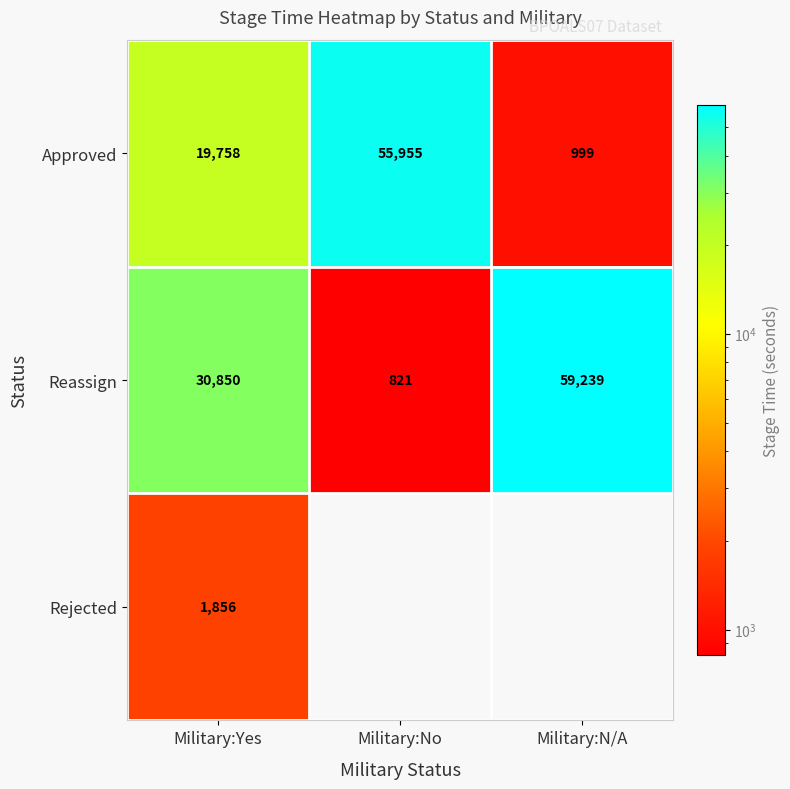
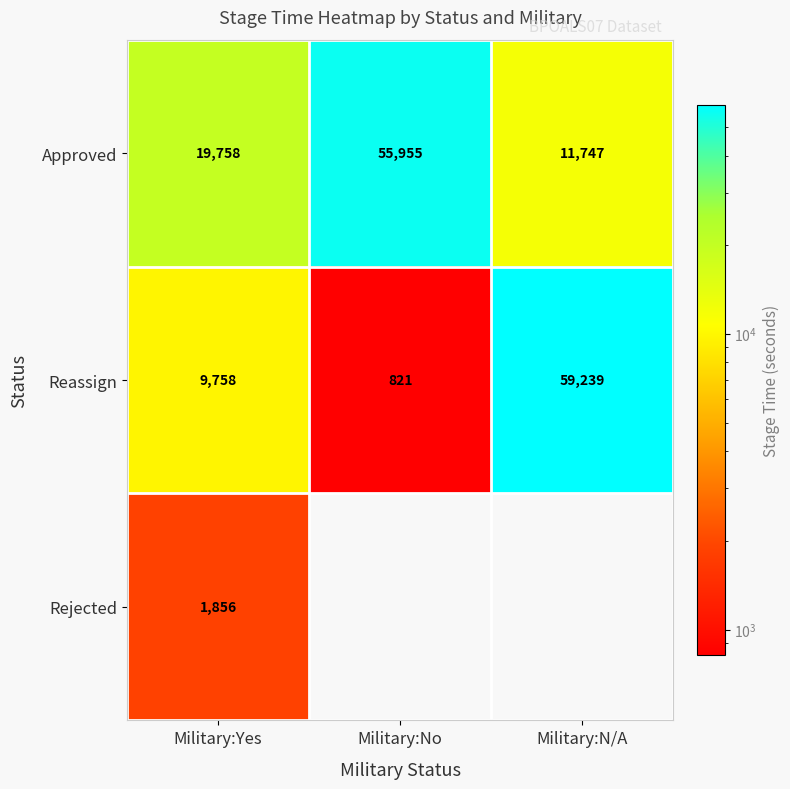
  {
    "Approved": {
      "Military:Yes": "19,758",
      "Military:No": "55,955",
-     "Military:N/A": "999"
+     "Military:N/A": "11,747"
    },
    "Reassign": {
-     "Military:Yes": "30,850",
+     "Military:Yes": "9,758",
      "Military:No": "821",
      "Military:N/A": "59,239"
    },
    "Rejected": {
      "Military:Yes": "1,856"
    }
  }
